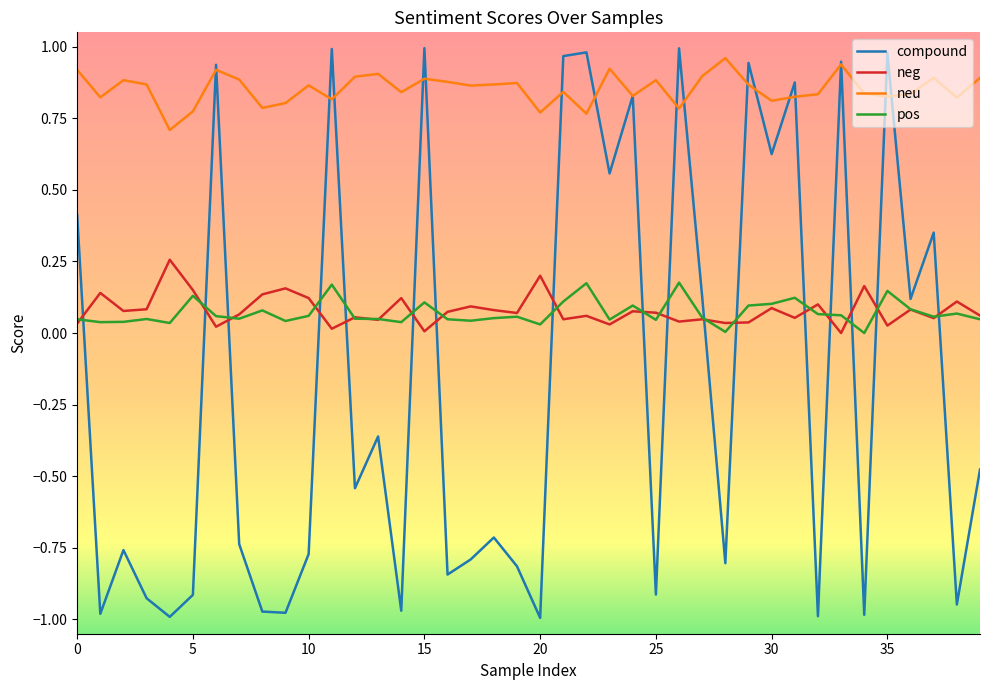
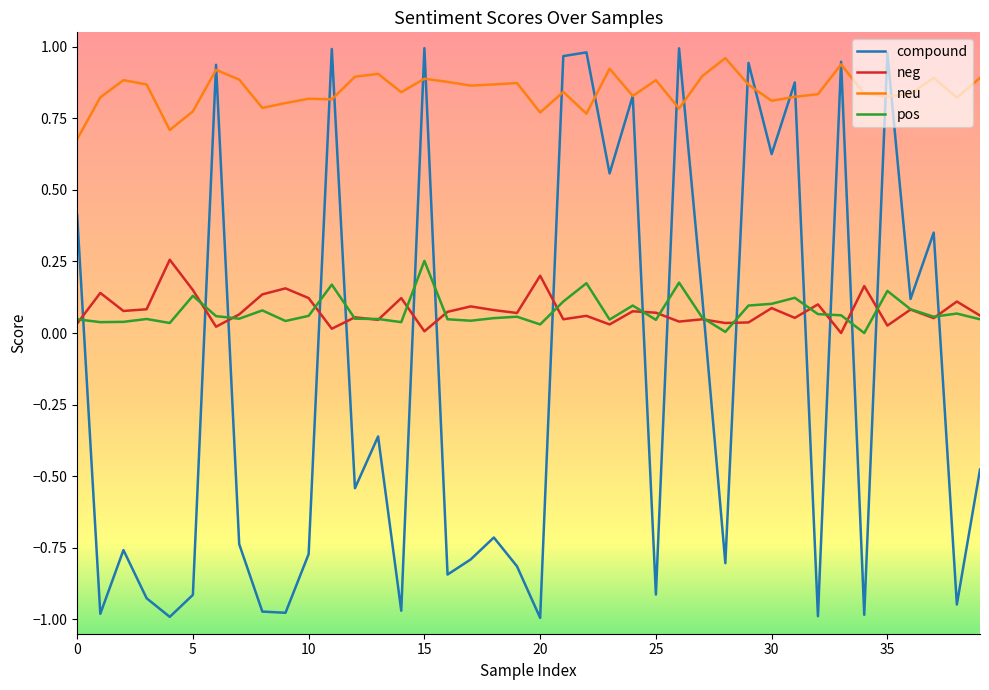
  {
    "compound": {
      "0": 0.41,
      "5": -0.91,
      "10": -0.77,
      "15": 0.99,
      "20": -0.99,
      "25": -0.91,
      "30": 0.62
    },
    "neg": {
      "0": 0.03,
      "5": 0.15,
      "10": 0.12,
      "15": 0.01,
      "20": 0.20,
      "25": 0.07,
      "30": 0.09,
      "35": 0.03
    },
    "neu": {
-     "0": 0.92,
+     "0": 0.68,
      "5": 0.77,
-     "10": 0.87,
+     "10": 0.82,
      "15": 0.89,
      "20": 0.77,
      "25": 0.88,
      "30": 0.81
    },
    "pos": {
      "0": 0.05,
      "5": 0.13,
      "10": 0.06,
-     "15": 0.11,
+     "15": 0.25,
      "20": 0.03,
      "25": 0.05,
      "30": 0.10,
      "35": 0.15
    }
  }
